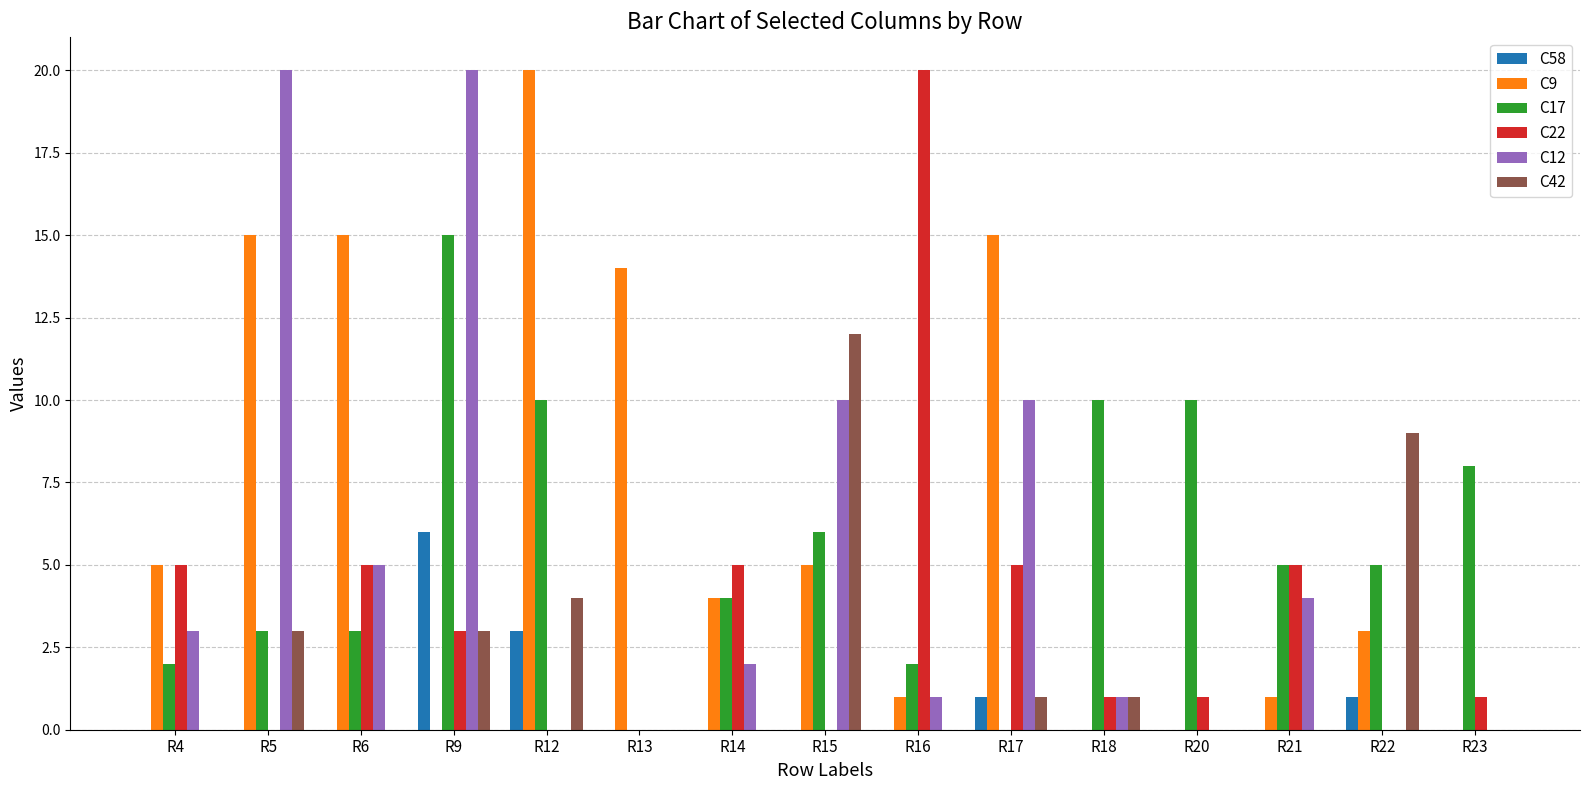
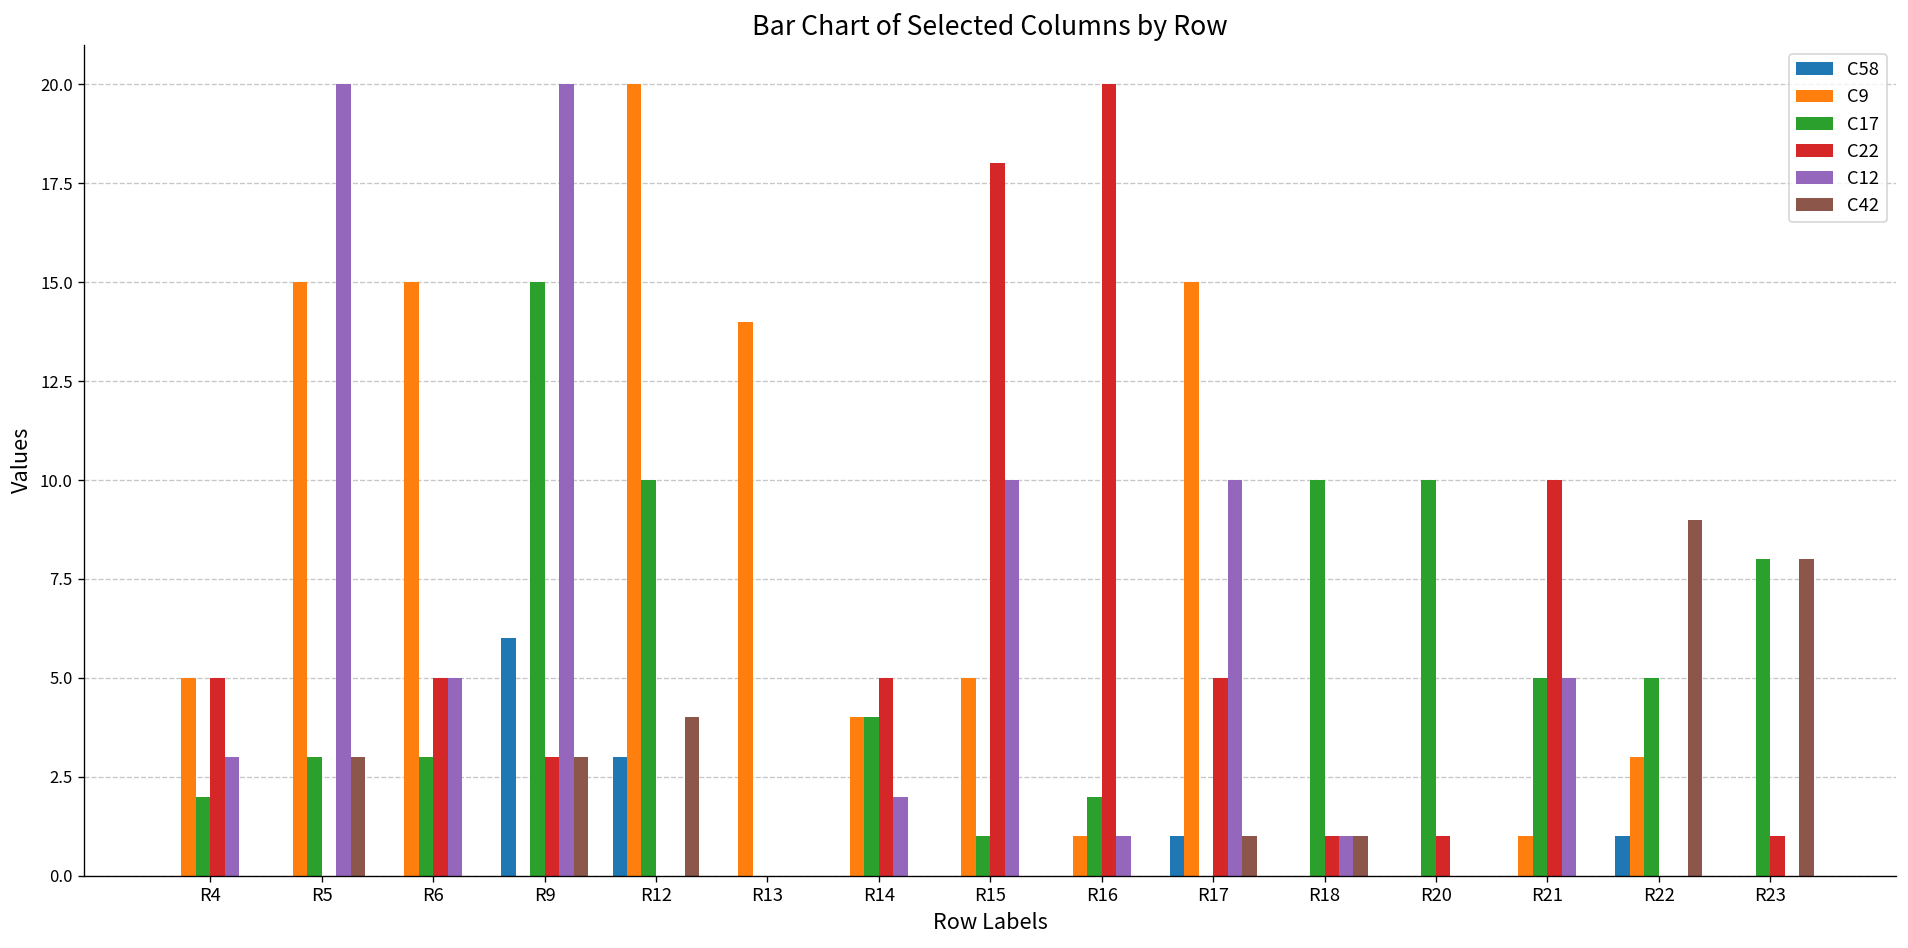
  {
    "C58": {
      "R4": 0,
      "R5": 0,
      "R6": 0,
      "R9": 6,
      "R12": 3,
      "R13": 0,
      "R14": 0,
      "R15": 0,
      "R16": 0,
      "R17": 1,
      "R18": 0,
      "R20": 0,
      "R21": 0,
      "R22": 1,
      "R23": 0
    },
    "C9": {
      "R4": 5,
      "R5": 15,
      "R6": 15,
      "R9": 0,
      "R12": 20,
      "R13": 14,
      "R14": 4,
      "R15": 5,
      "R16": 1,
      "R17": 15,
      "R18": 0,
      "R20": 0,
      "R21": 1,
      "R22": 3,
      "R23": 0
    },
    "C17": {
      "R4": 2,
      "R5": 3,
      "R6": 3,
      "R9": 15,
      "R12": 10,
      "R13": 0,
      "R14": 4,
-     "R15": 6,
+     "R15": 1,
      "R16": 2,
      "R17": 0,
      "R18": 10,
      "R20": 10,
      "R21": 5,
      "R22": 5,
      "R23": 8
    },
    "C22": {
      "R4": 5,
      "R5": 0,
      "R6": 5,
      "R9": 3,
      "R12": 0,
      "R13": 0,
      "R14": 5,
-     "R15": 0,
+     "R15": 18,
      "R16": 20,
      "R17": 5,
      "R18": 1,
      "R20": 1,
-     "R21": 5,
+     "R21": 10,
      "R22": 0,
      "R23": 1
    },
    "C12": {
      "R4": 3,
      "R5": 20,
      "R6": 5,
      "R9": 20,
      "R12": 0,
      "R13": 0,
      "R14": 2,
      "R15": 10,
      "R16": 1,
      "R17": 10,
      "R18": 1,
      "R20": 0,
-     "R21": 4,
+     "R21": 5,
      "R22": 0,
      "R23": 0
    },
    "C42": {
      "R4": 0,
      "R5": 3,
      "R6": 0,
      "R9": 3,
      "R12": 4,
      "R13": 0,
      "R14": 0,
-     "R15": 12,
+     "R15": 0,
      "R16": 0,
      "R17": 1,
      "R18": 1,
      "R20": 0,
      "R21": 0,
      "R22": 9,
-     "R23": 0
+     "R23": 8
    }
  }
